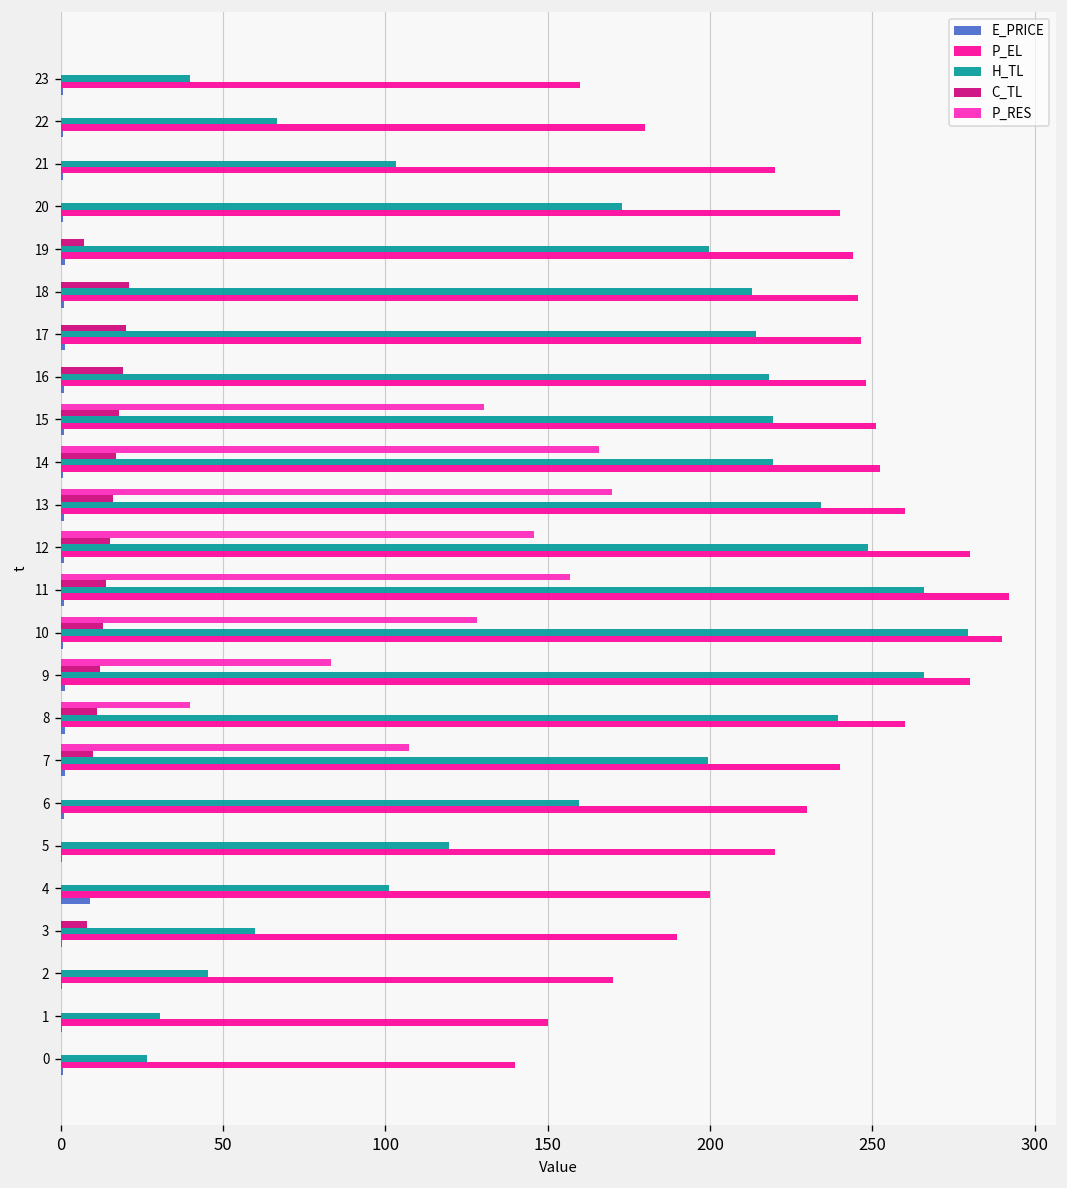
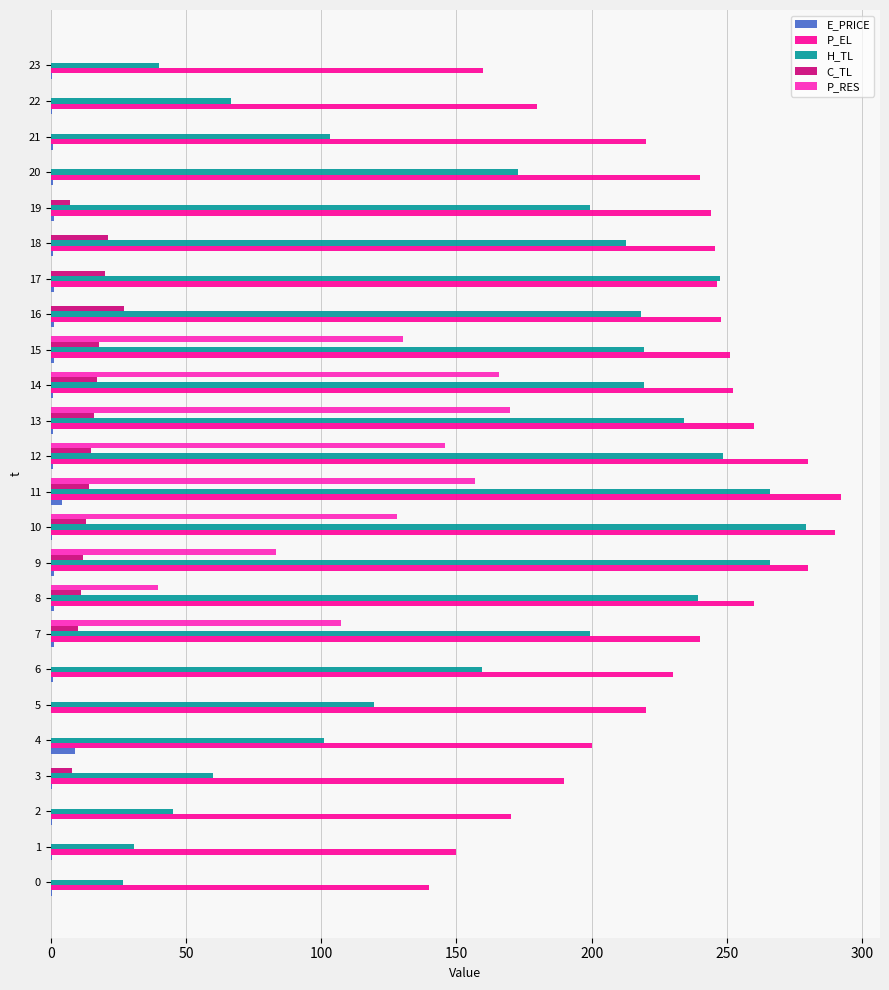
  {
    "E_PRICE": {
      "19": 1,
      "18": 1,
      "17": 1,
      "16": 1,
      "15": 1,
-     "11": 1,
+     "11": 4,
      "9": 1,
      "8": 1,
      "7": 1,
      "4": 9
    },
    "H_TL": {
      "23": 40,
      "22": 66,
      "21": 103,
      "20": 173,
      "19": 200,
      "18": 213,
-     "17": 214,
+     "17": 247,
      "16": 218,
      "15": 219,
      "14": 220,
      "13": 234,
      "12": 249,
      "11": 266,
      "10": 279,
      "9": 266,
      "8": 239,
      "7": 200,
      "6": 160,
      "5": 120,
      "4": 101,
      "3": 60,
      "2": 45,
      "1": 31,
      "0": 27
    },
    "C_TL": {
      "23": 0,
      "22": 0,
      "21": 0,
      "20": 0,
      "19": 7,
      "18": 21,
      "17": 20,
-     "16": 19,
+     "16": 27,
      "15": 18,
      "14": 17,
      "13": 16,
      "12": 15,
      "11": 14,
      "10": 13,
      "9": 12,
      "8": 11,
      "7": 10,
      "6": 0,
      "5": 0,
      "4": 0,
      "3": 8,
      "2": 0,
      "1": 0,
      "0": 0
    }
  }
